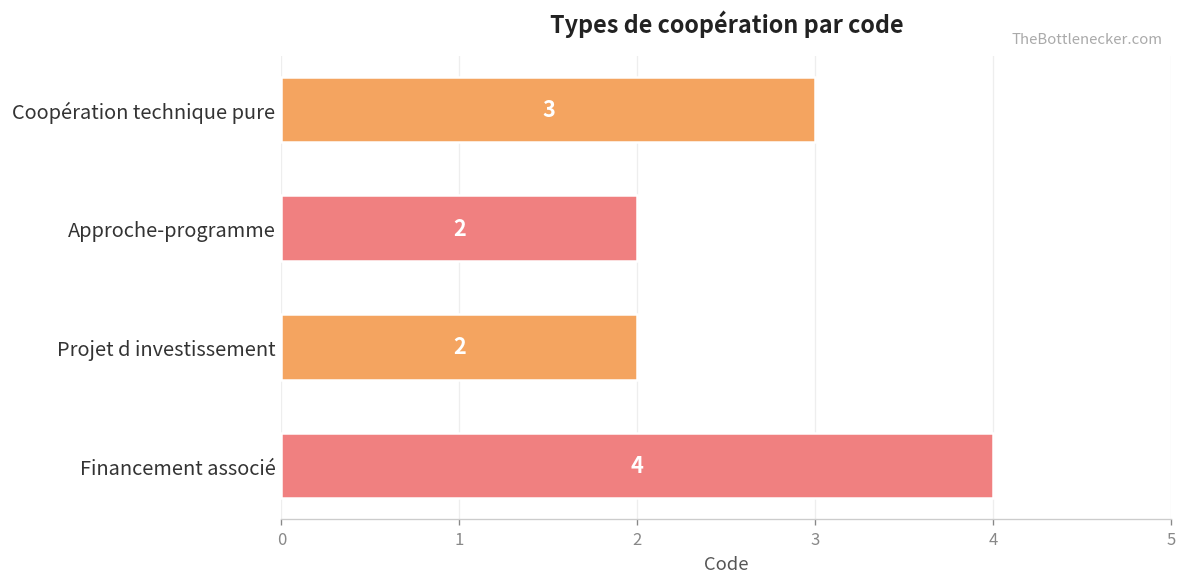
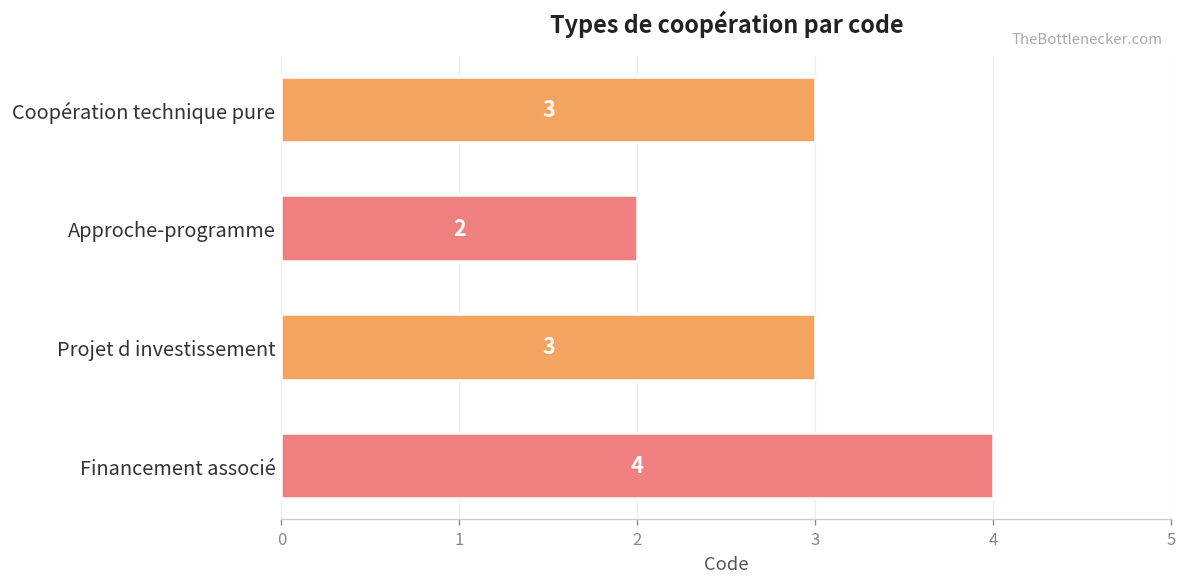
  {
    "Coopération technique pure": 3,
    "Approche-programme": 2,
-   "Projet d investissement": 2,
+   "Projet d investissement": 3,
    "Financement associé": 4
  }
